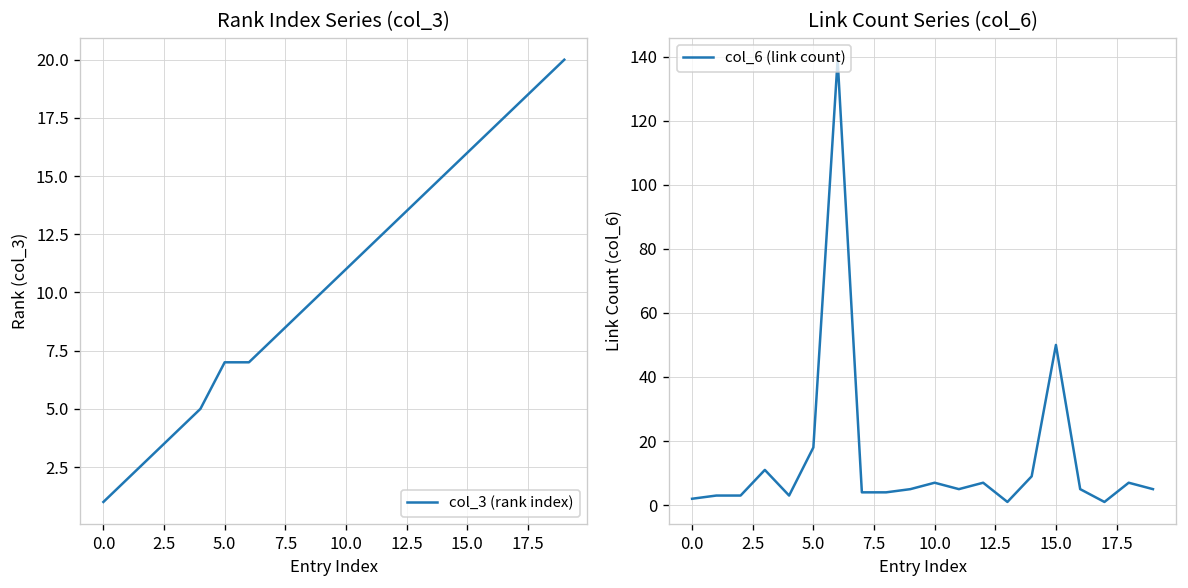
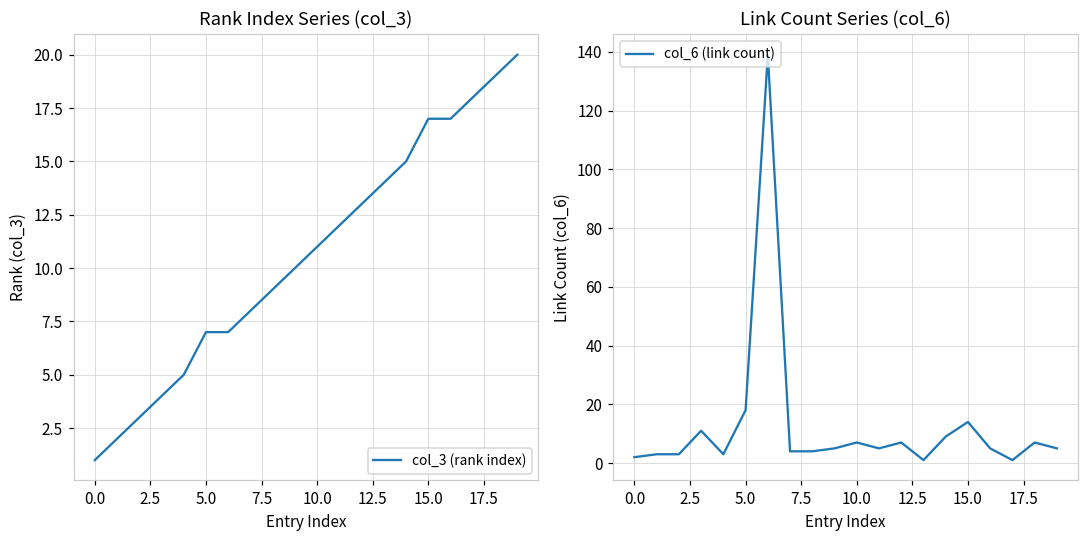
  {
    "Rank Index Series (col_3)": {
      "0.0": 1,
      "5.0": 7,
      "10.0": 11,
-     "15.0": 16
+     "15.0": 17
    },
    "Link Count Series (col_6)": {
      "0.0": 2,
      "5.0": 18,
      "10.0": 7,
-     "15.0": 50
+     "15.0": 14
    }
  }
